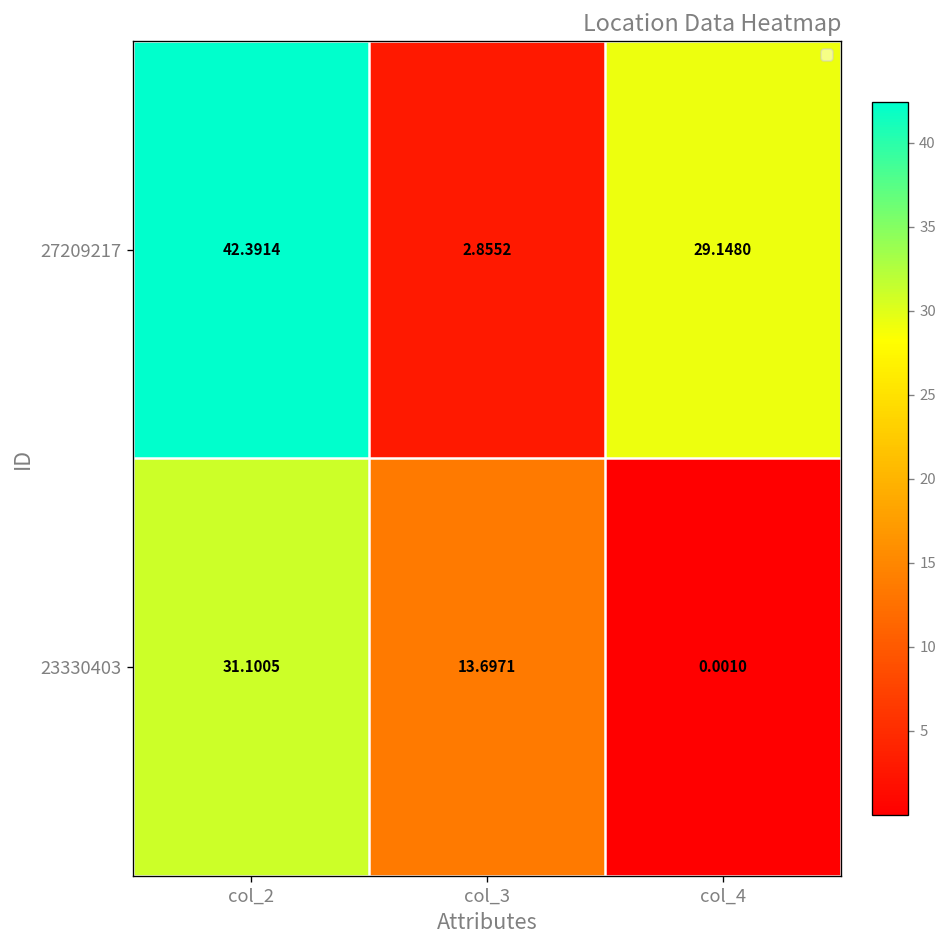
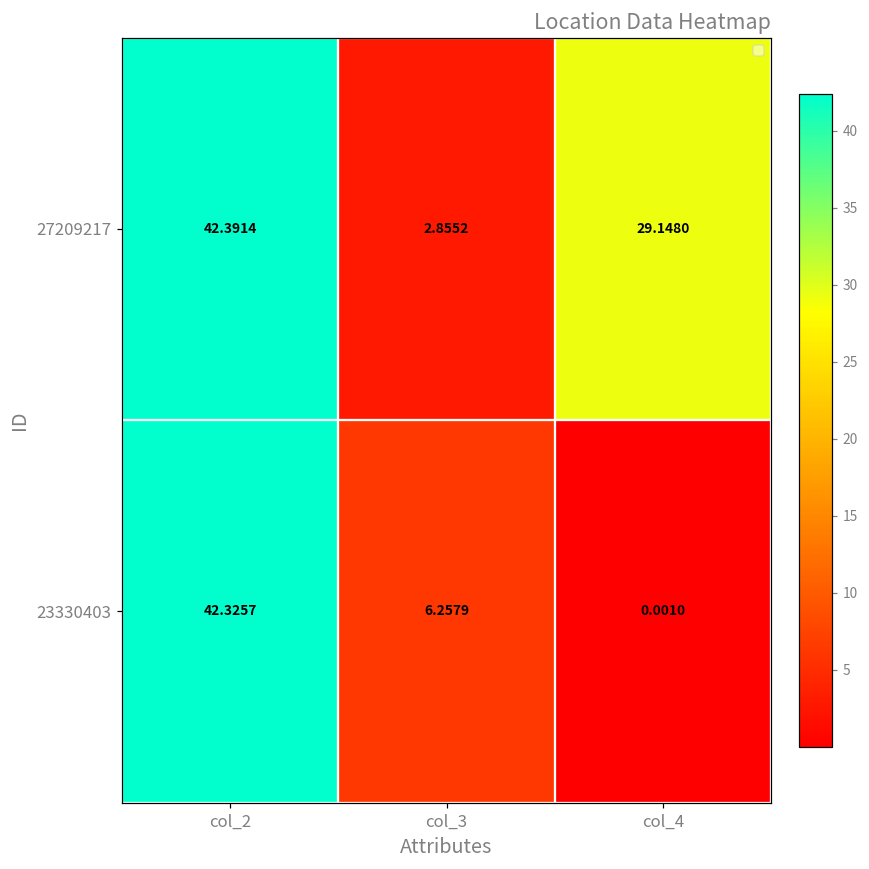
  {
    "27209217": {
      "col_2": 42.3914,
      "col_3": 2.8552,
      "col_4": 29.1480
    },
    "23330403": {
-     "col_2": 31.1005,
-     "col_3": 13.6971,
+     "col_2": 42.3257,
+     "col_3": 6.2579,
      "col_4": 0.0010
    }
  }
